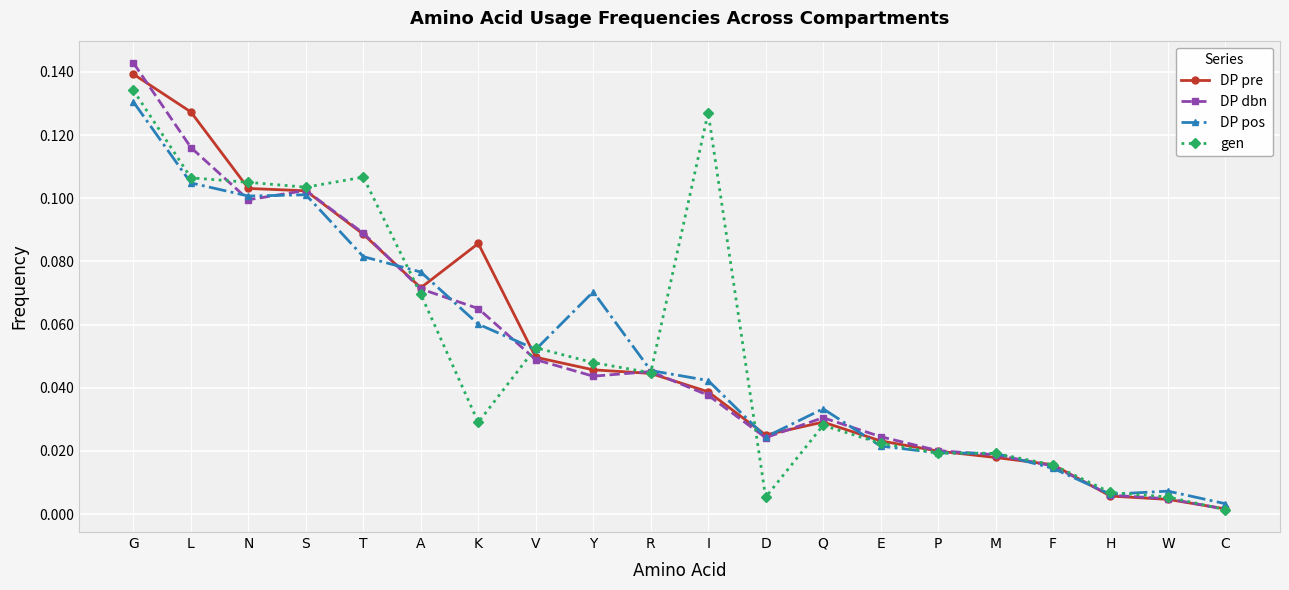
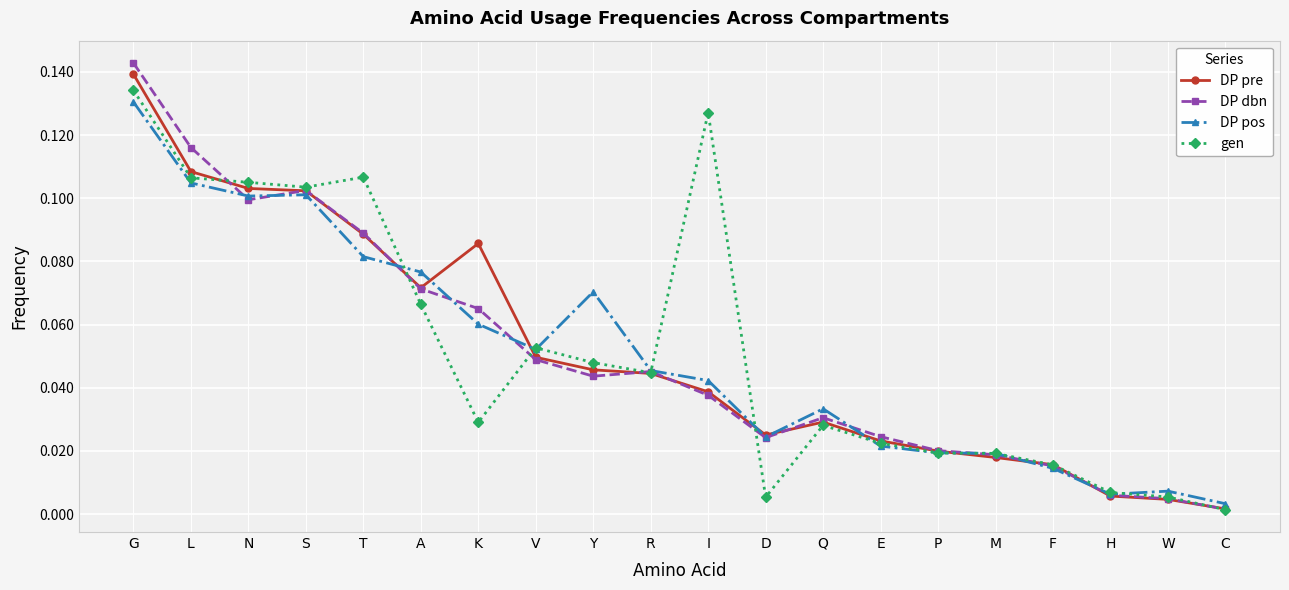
  {
    "DP pre": {
      "G": 0.139,
-     "L": 0.127,
+     "L": 0.108,
      "N": 0.103,
      "K": 0.086,
      "Y": 0.046,
      "I": 0.039,
      "Q": 0.029,
      "M": 0.018
    },
    "DP dbn": {
      "G": 0.143,
      "L": 0.116,
      "N": 0.100,
      "K": 0.065,
      "Y": 0.044,
      "I": 0.038,
      "Q": 0.031,
      "E": 0.025
    },
    "DP pos": {
      "G": 0.131,
      "L": 0.105,
      "N": 0.101,
      "S": 0.101,
      "T": 0.082,
      "A": 0.077,
      "K": 0.060,
      "Y": 0.070,
      "I": 0.042,
      "Q": 0.033,
      "E": 0.022,
      "W": 0.007,
      "C": 0.003
    },
    "gen": {
      "G": 0.134,
      "L": 0.106,
      "N": 0.105,
      "S": 0.104,
      "T": 0.107,
-     "A": 0.070,
+     "A": 0.066,
      "K": 0.029,
      "Y": 0.048,
      "I": 0.127,
      "D": 0.005,
      "Q": 0.028
    }
  }
